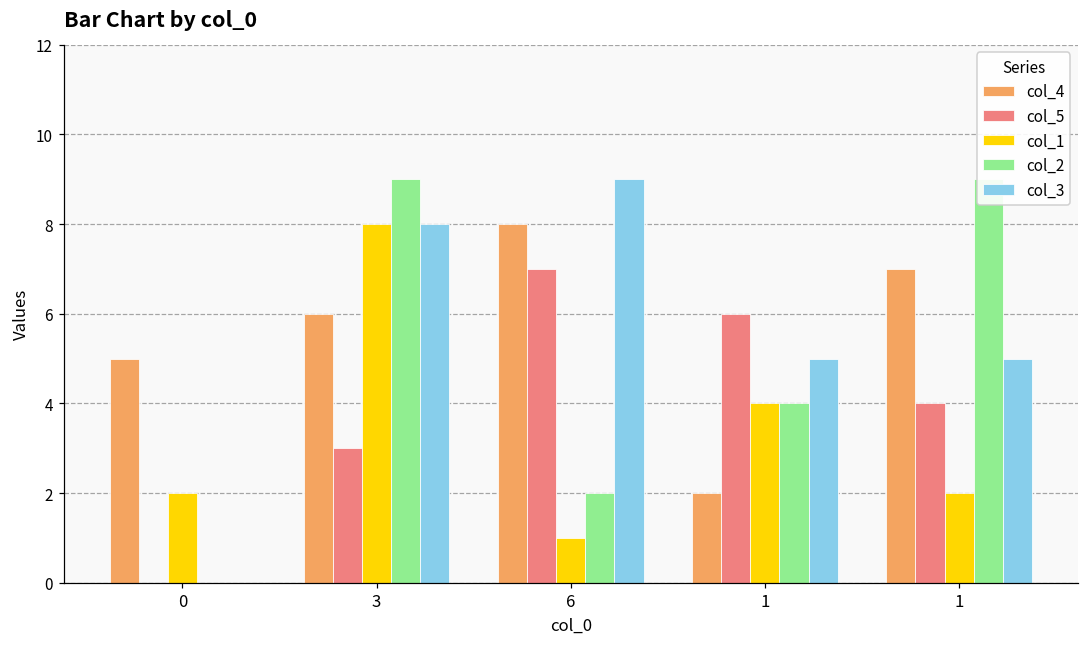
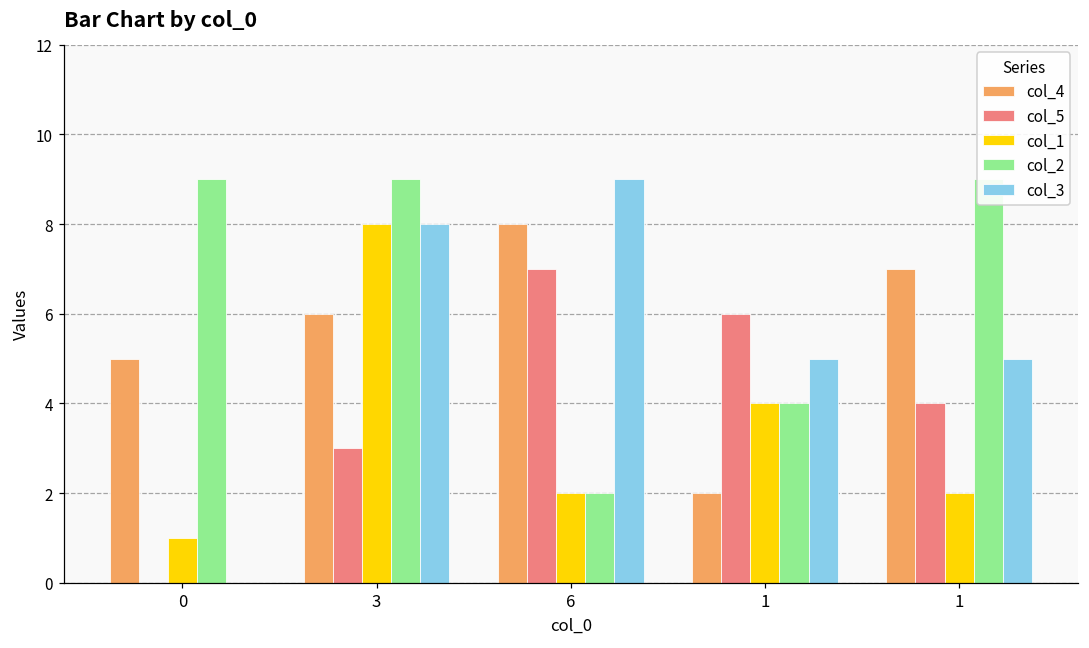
  {
    "col_1": {
-     "0": 2,
+     "0": 1,
      "3": 8,
-     "6": 1
+     "6": 2
    },
    "col_2": {
-     "0": 0,
+     "0": 9,
      "3": 9,
      "6": 2
    },
    "col_3": {
      "0": 0,
      "3": 8,
      "6": 9
    }
  }
